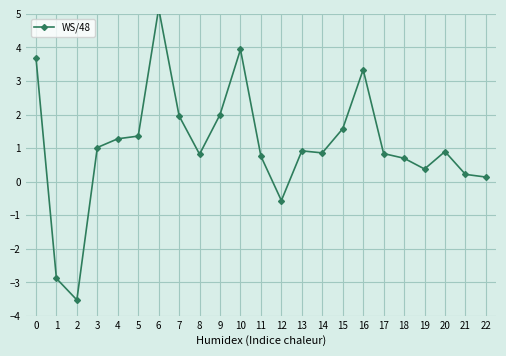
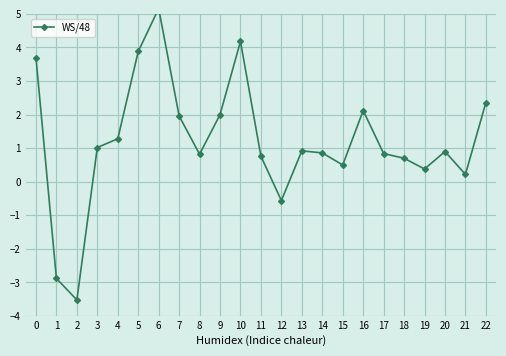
  {
    "0": 3.7,
    "1": -2.9,
    "2": -3.5,
    "3": 1.0,
    "4": 1.3,
-   "5": 1.4,
+   "5": 3.9,
    "7": 2.0,
    "8": 0.8,
    "9": 2.0,
-   "10": 3.9,
+   "10": 4.2,
    "11": 0.8,
    "12": -0.6,
    "13": 0.9,
    "14": 0.9,
-   "15": 1.6,
-   "16": 3.3,
+   "15": 0.5,
+   "16": 2.1,
    "17": 0.8,
    "18": 0.7,
    "19": 0.4,
    "20": 0.9,
    "21": 0.2,
-   "22": 0.1
+   "22": 2.4
  }
